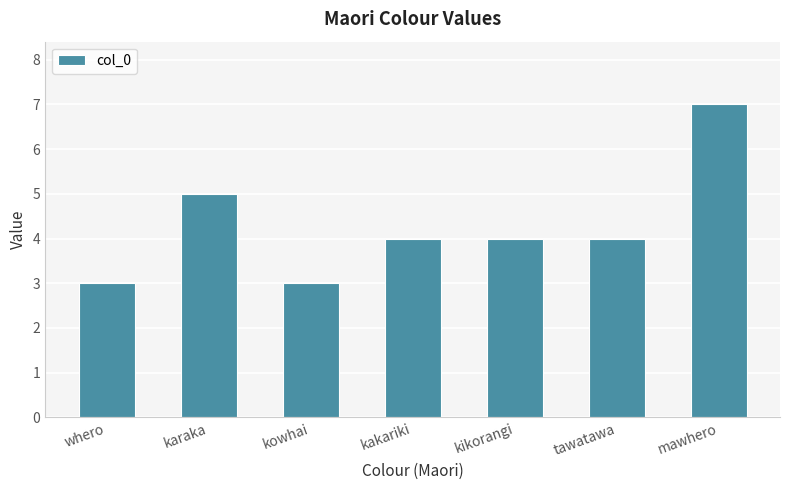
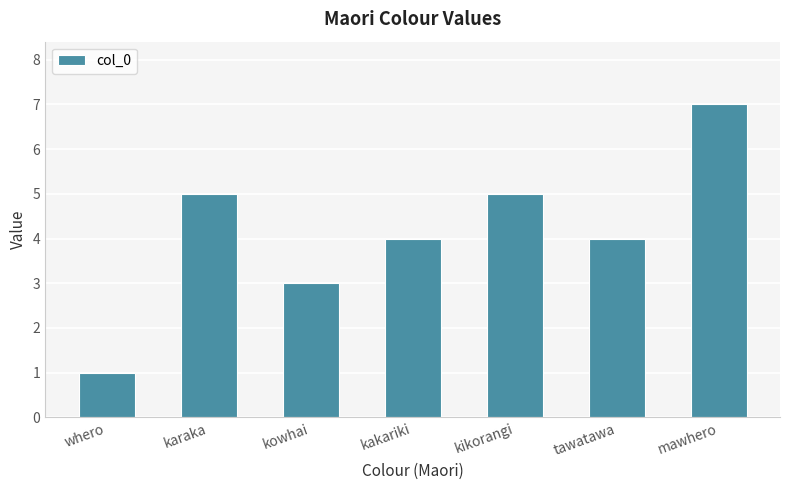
  {
-   "whero": 3,
+   "whero": 1,
    "karaka": 5,
    "kowhai": 3,
    "kakariki": 4,
-   "kikorangi": 4,
+   "kikorangi": 5,
    "tawatawa": 4,
    "mawhero": 7
  }
